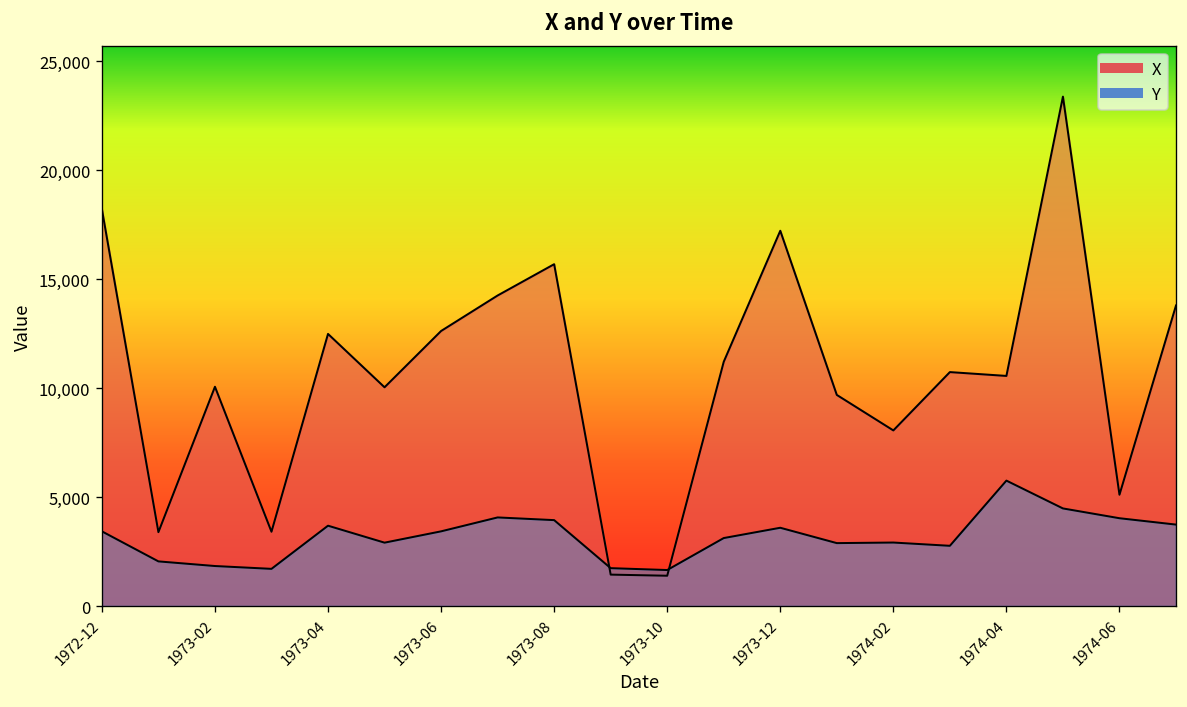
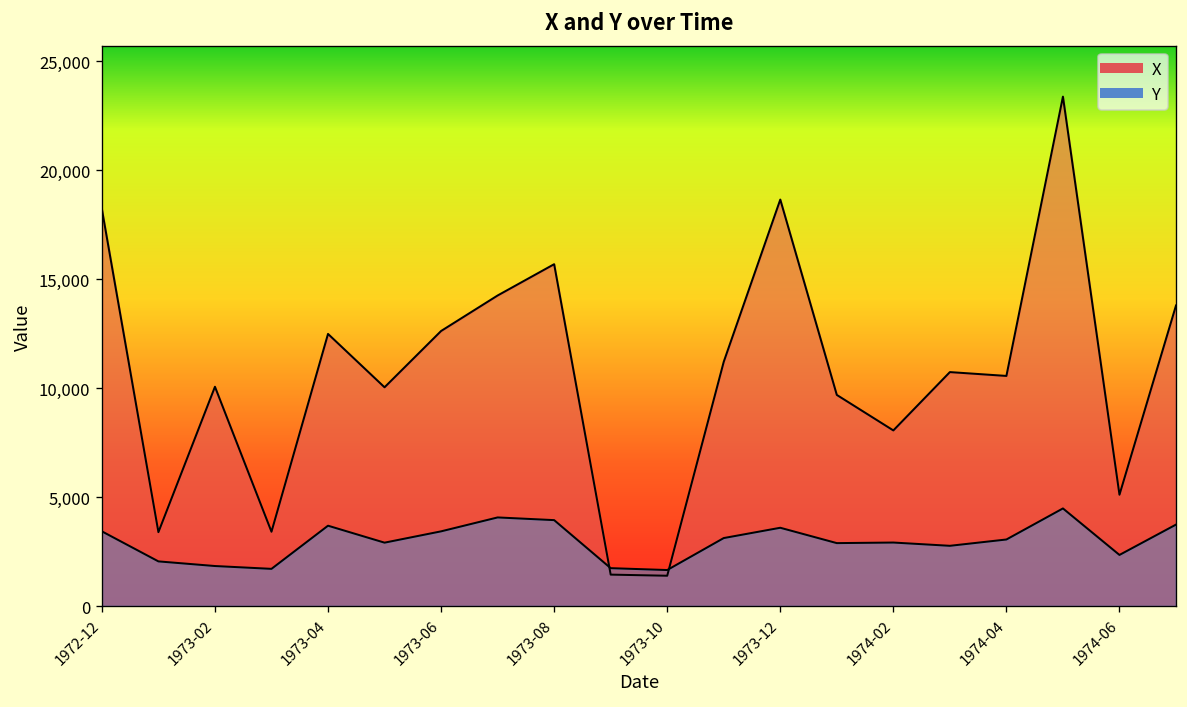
  {
    "X": {
      "1972-12": "18,200",
      "1973-02": "10,100",
      "1973-04": "12,500",
      "1973-06": "12,600",
      "1973-08": "15,700",
      "1973-10": "1,400",
-     "1973-12": "17,200",
+     "1973-12": "18,700",
      "1974-02": "8,100",
      "1974-04": "10,600",
      "1974-06": "5,100"
    },
    "Y": {
      "1972-12": "3,400",
      "1973-02": "1,800",
      "1973-04": "3,700",
      "1973-06": "3,400",
      "1973-08": "3,900",
      "1973-10": "1,700",
      "1973-12": "3,600",
      "1974-02": "2,900",
-     "1974-04": "5,800",
-     "1974-06": "4,000"
+     "1974-04": "3,100",
+     "1974-06": "2,300"
    }
  }
